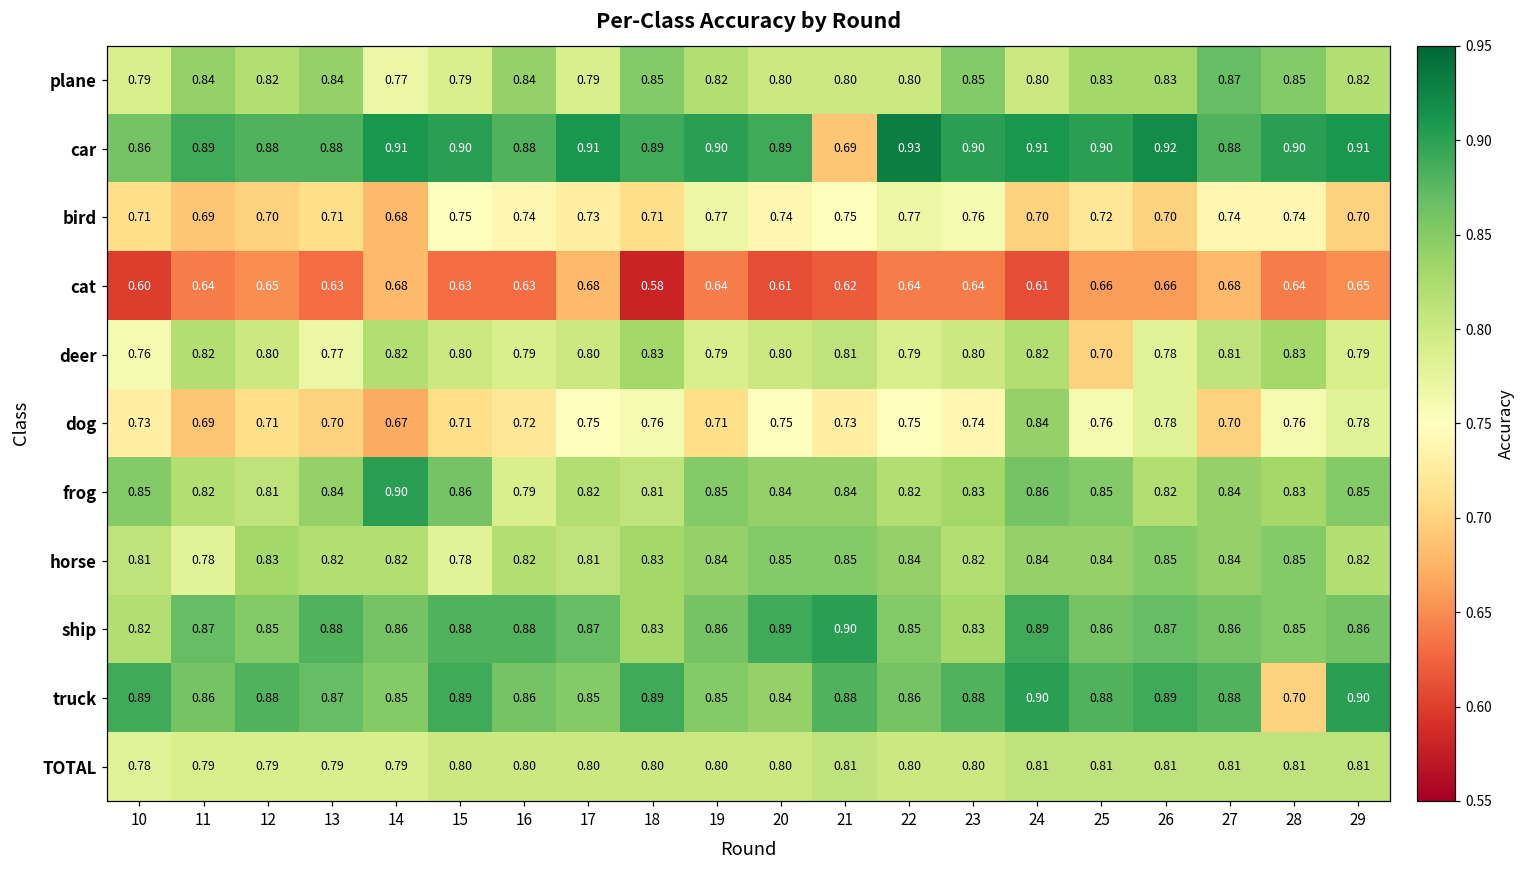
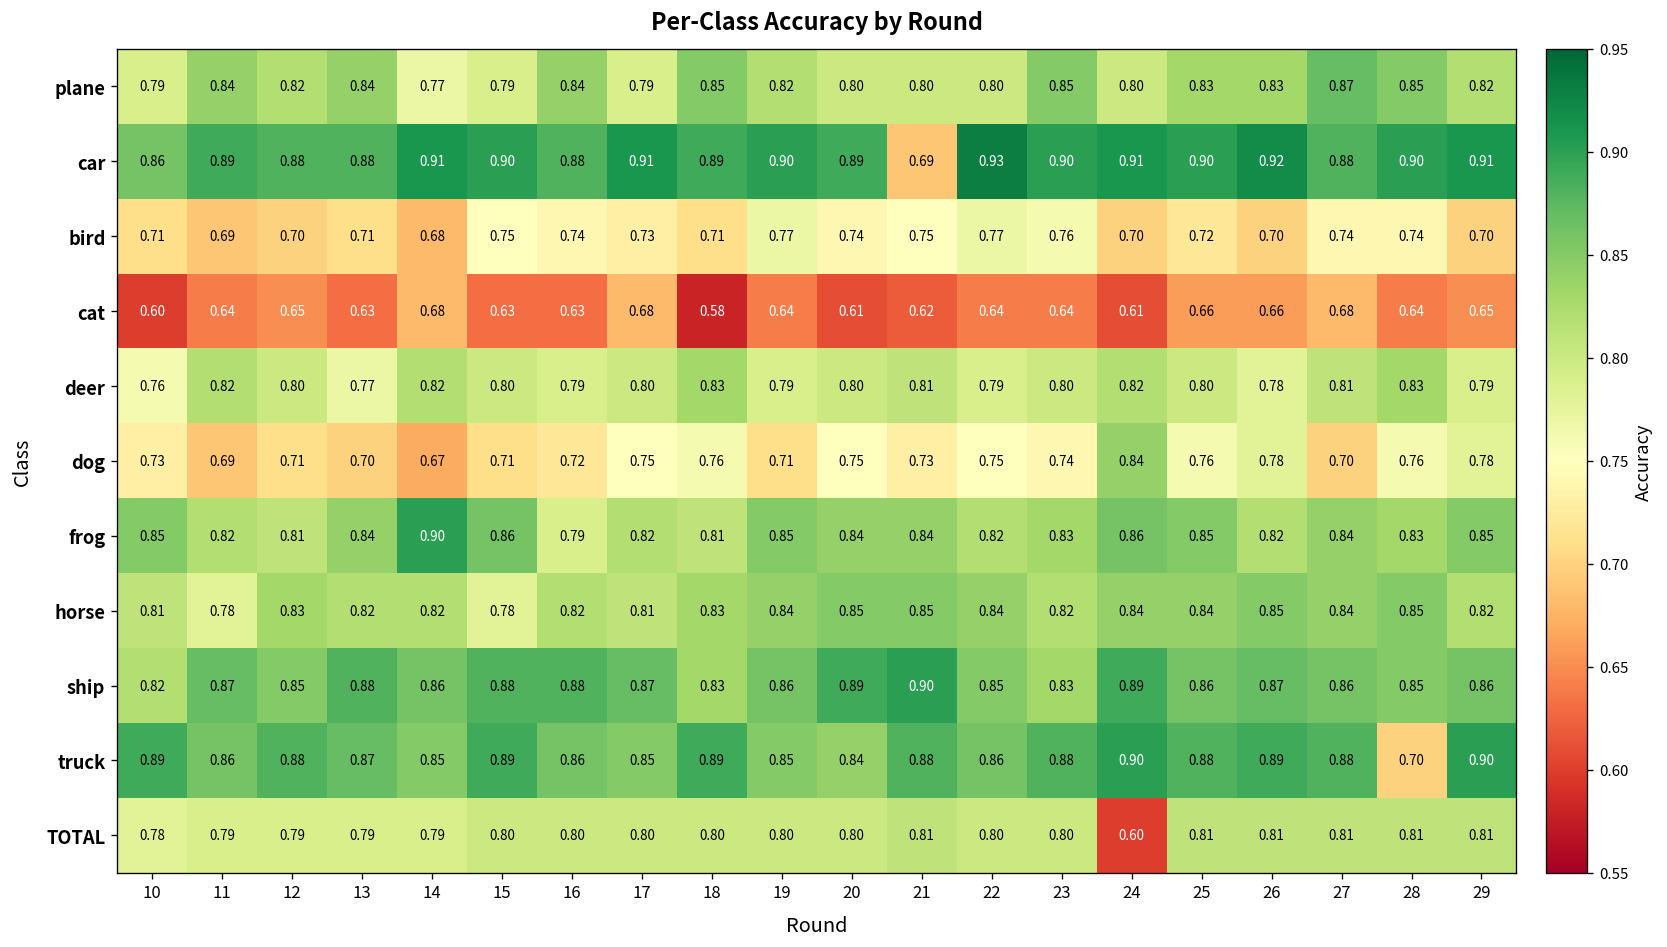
  {
    "deer": {
      "10": 0.76,
      "11": 0.82,
      "12": 0.80,
      "13": 0.77,
      "14": 0.82,
      "15": 0.80,
      "16": 0.79,
      "17": 0.80,
      "18": 0.83,
      "19": 0.79,
      "20": 0.80,
      "21": 0.81,
      "22": 0.79,
      "23": 0.80,
      "24": 0.82,
-     "25": 0.70,
+     "25": 0.80,
      "26": 0.78,
      "27": 0.81,
      "28": 0.83,
      "29": 0.79
    },
    "TOTAL": {
      "10": 0.78,
      "11": 0.79,
      "12": 0.79,
      "13": 0.79,
      "14": 0.79,
      "15": 0.80,
      "16": 0.80,
      "17": 0.80,
      "18": 0.80,
      "19": 0.80,
      "20": 0.80,
      "21": 0.81,
      "22": 0.80,
      "23": 0.80,
-     "24": 0.81,
+     "24": 0.60,
      "25": 0.81,
      "26": 0.81,
      "27": 0.81,
      "28": 0.81,
      "29": 0.81
    }
  }
